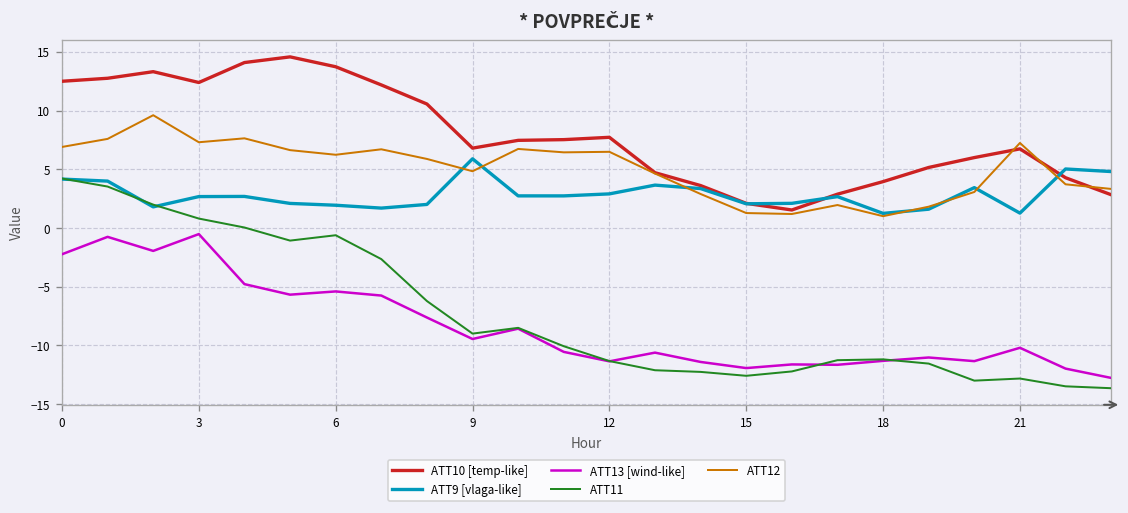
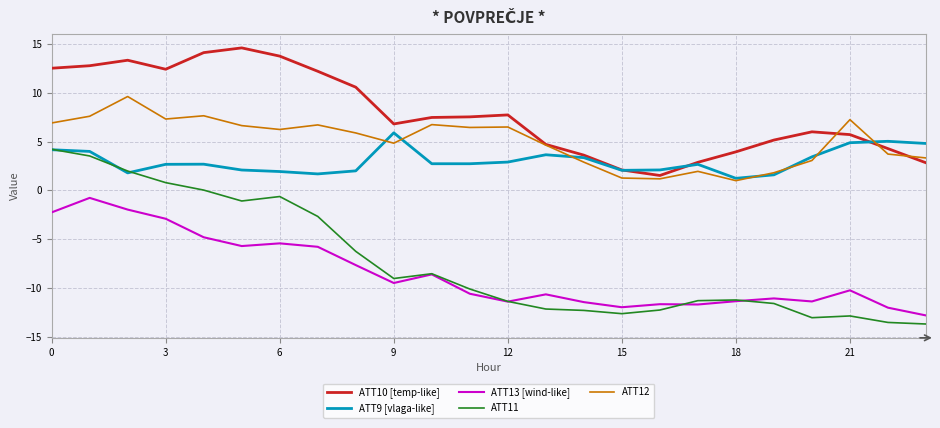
  {
    "ATT10 [temp-like]": {
      "0": 12,
      "3": 12,
      "6": 14,
      "9": 7,
      "12": 8,
      "18": 4,
-     "21": 7
+     "21": 6
    },
    "ATT9 [vlaga-like]": {
      "3": 3,
      "6": 2,
      "9": 6,
      "12": 3,
-     "21": 1
+     "21": 5
    },
    "ATT13 [wind-like]": {
      "0": -2,
-     "3": -1,
+     "3": -3,
      "6": -5,
      "9": -9,
      "15": -12,
      "21": -10
    },
    "ATT11": {
      "3": 1,
      "6": -1,
      "9": -9,
      "15": -13,
      "21": -13
    },
    "ATT12": {
      "0": 7,
      "3": 7,
      "6": 6,
      "9": 5,
      "12": 6,
      "15": 1,
      "21": 7
    }
  }
